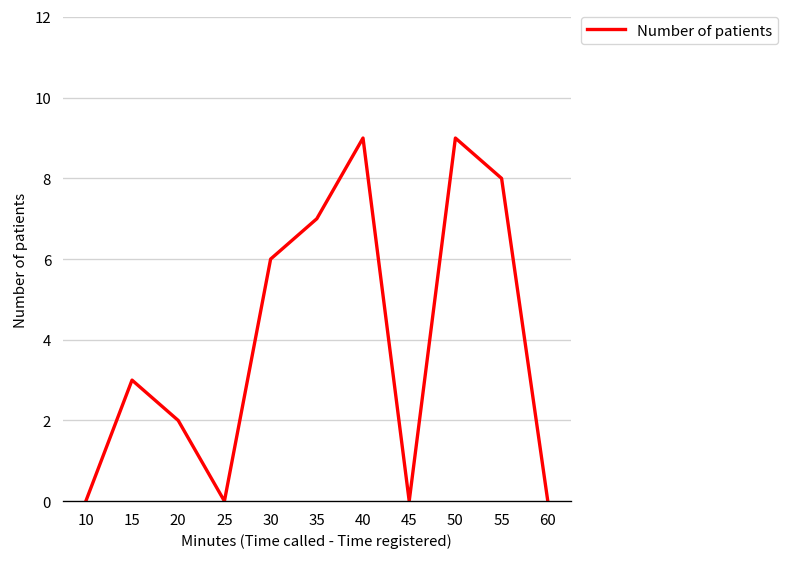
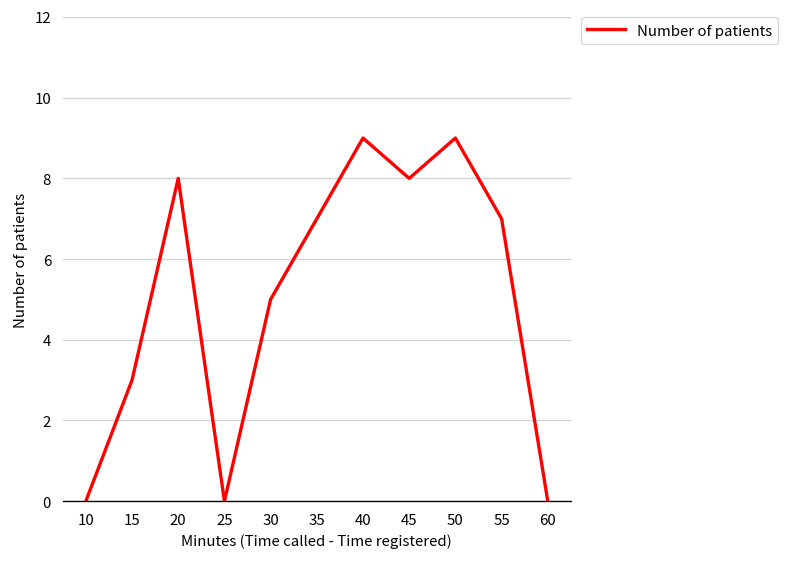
  {
    "10": 0,
    "15": 3,
-   "20": 2,
+   "20": 8,
    "25": 0,
-   "30": 6,
+   "30": 5,
    "35": 7,
    "40": 9,
-   "45": 0,
+   "45": 8,
    "50": 9,
-   "55": 8,
+   "55": 7,
    "60": 0
  }
